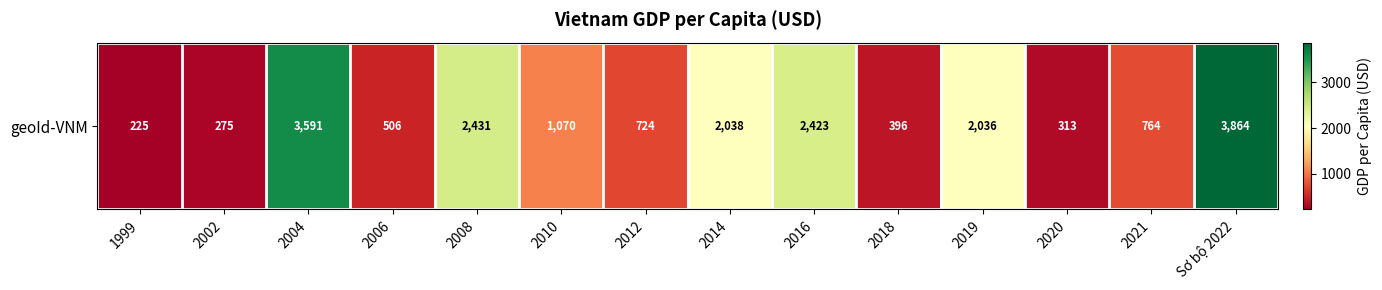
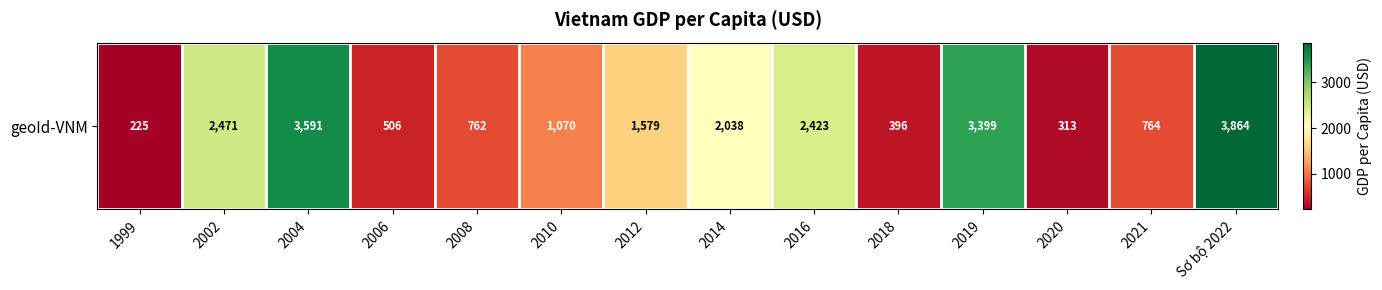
  {
    "geoId-VNM": {
      "1999": "225",
-     "2002": "275",
+     "2002": "2,471",
      "2004": "3,591",
      "2006": "506",
-     "2008": "2,431",
+     "2008": "762",
      "2010": "1,070",
-     "2012": "724",
+     "2012": "1,579",
      "2014": "2,038",
      "2016": "2,423",
      "2018": "396",
-     "2019": "2,036",
+     "2019": "3,399",
      "2020": "313",
      "2021": "764",
      "Sơ bộ 2022": "3,864"
    }
  }
